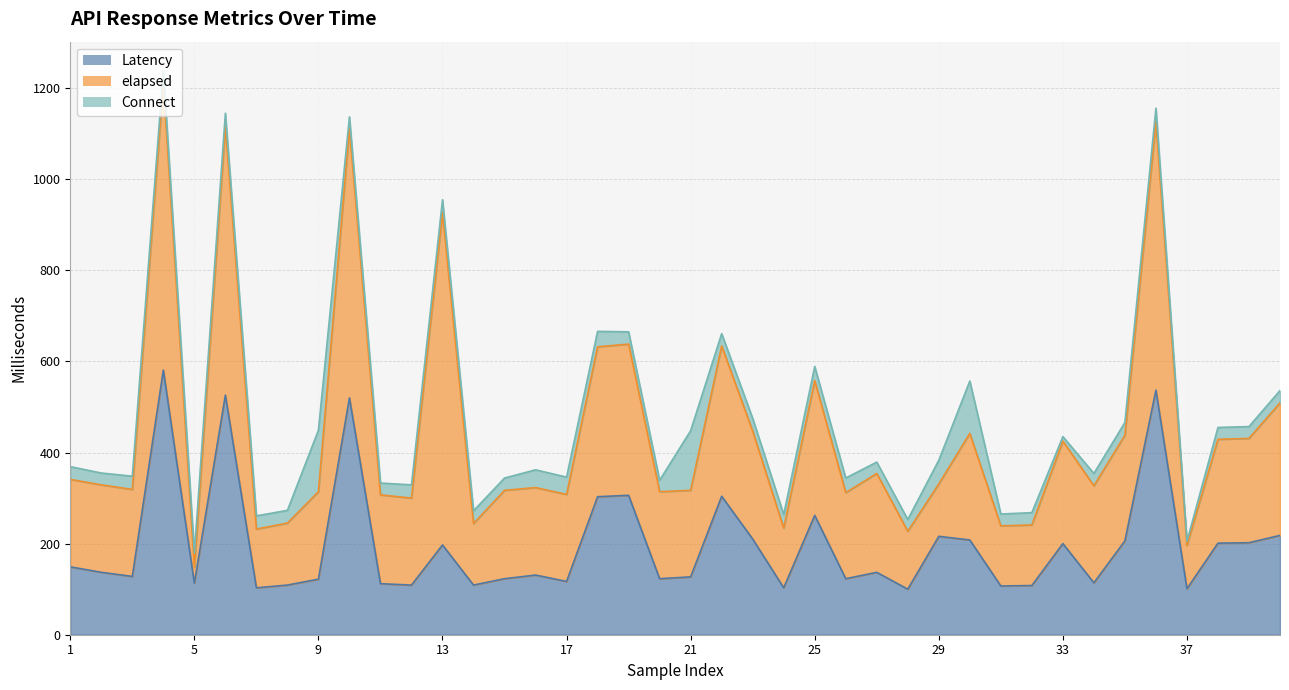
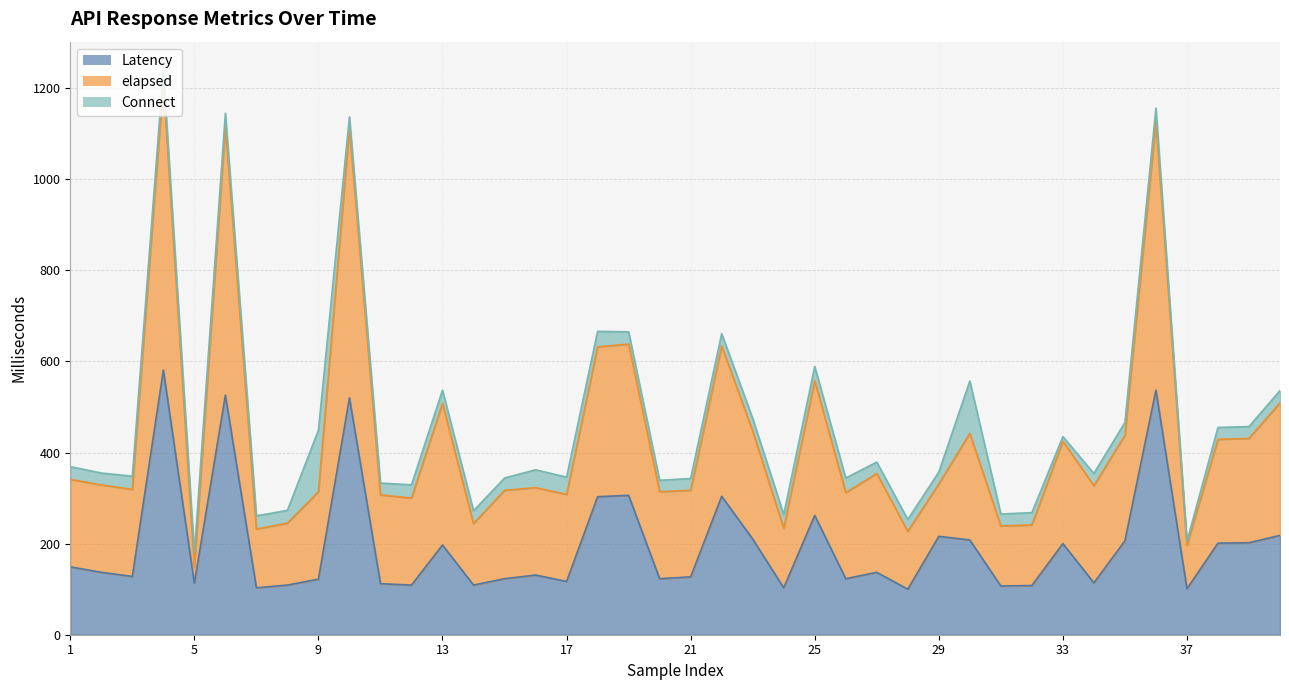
  {
    "Latency": {
      "1": 150,
      "5": 110,
      "9": 120,
      "13": 200,
      "17": 120,
      "21": 130,
      "25": 260,
      "29": 220,
      "33": 200,
      "37": 100
    },
    "elapsed": {
      "1": 190,
      "5": 40,
      "9": 190,
-     "13": 730,
+     "13": 310,
      "17": 190,
      "21": 190,
      "25": 300,
      "29": 120,
      "33": 230,
      "37": 100
    },
    "Connect": {
      "1": 30,
      "5": 30,
      "9": 140,
      "13": 30,
      "17": 40,
-     "21": 130,
+     "21": 30,
      "25": 30,
-     "29": 50,
+     "29": 30,
      "33": 10,
      "37": 10
    }
  }
